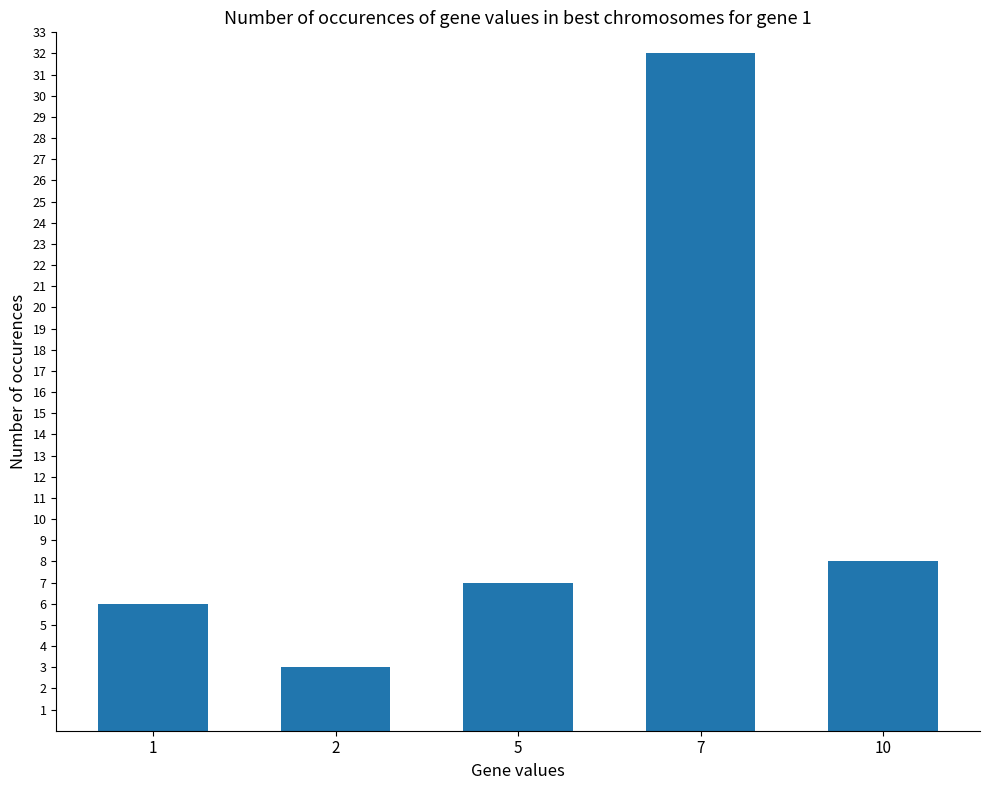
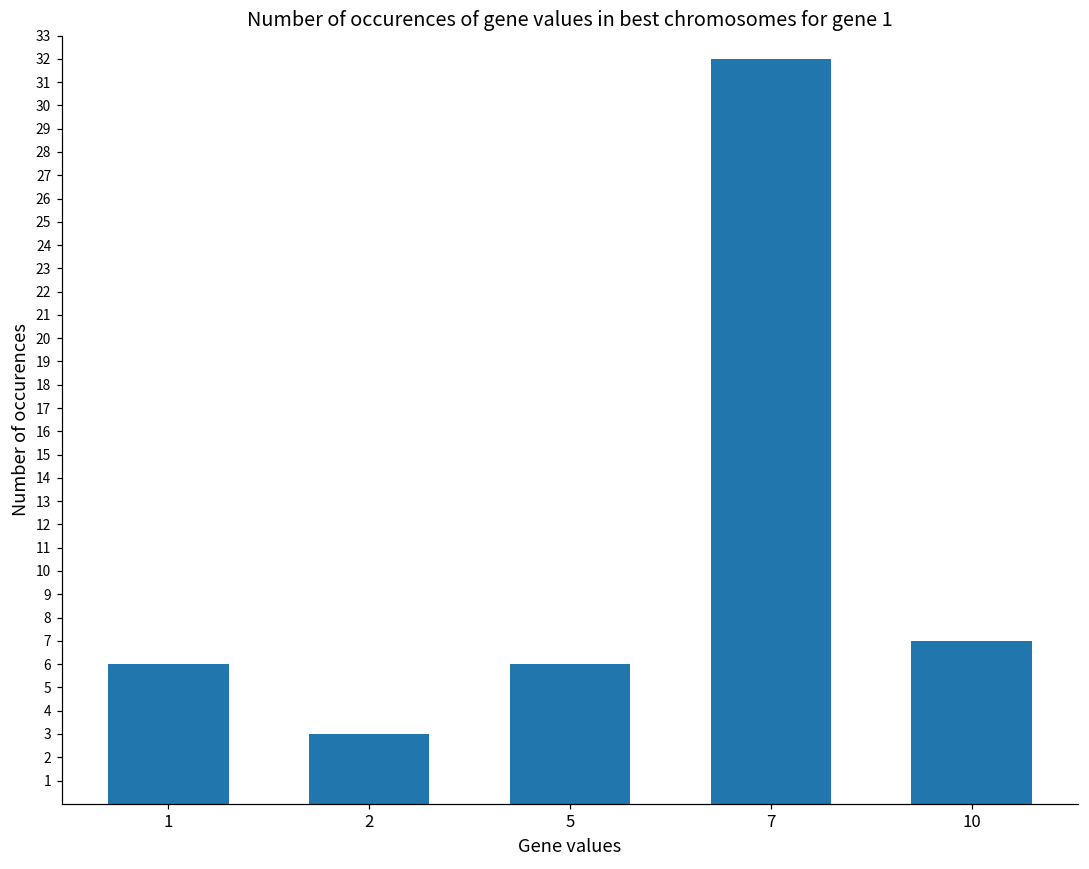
  {
    "1": 6,
    "2": 3,
-   "5": 7,
+   "5": 6,
    "7": 32,
-   "10": 8
+   "10": 7
  }
